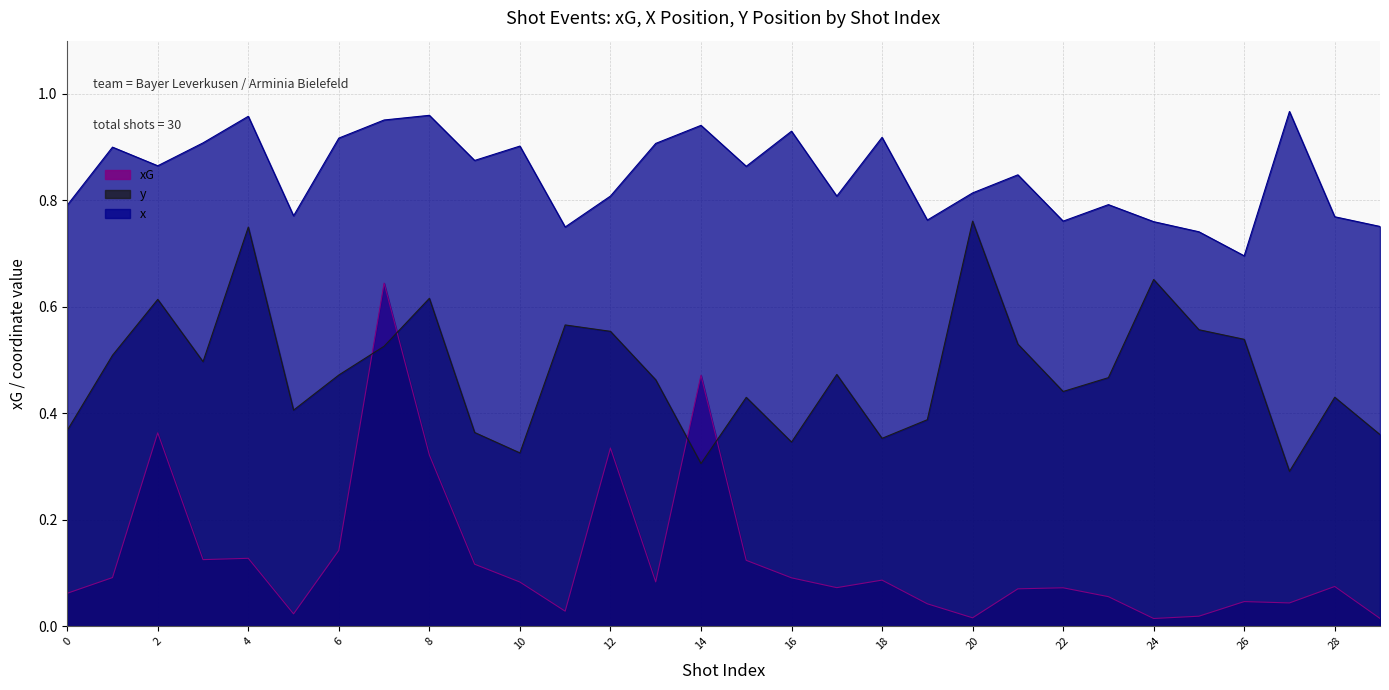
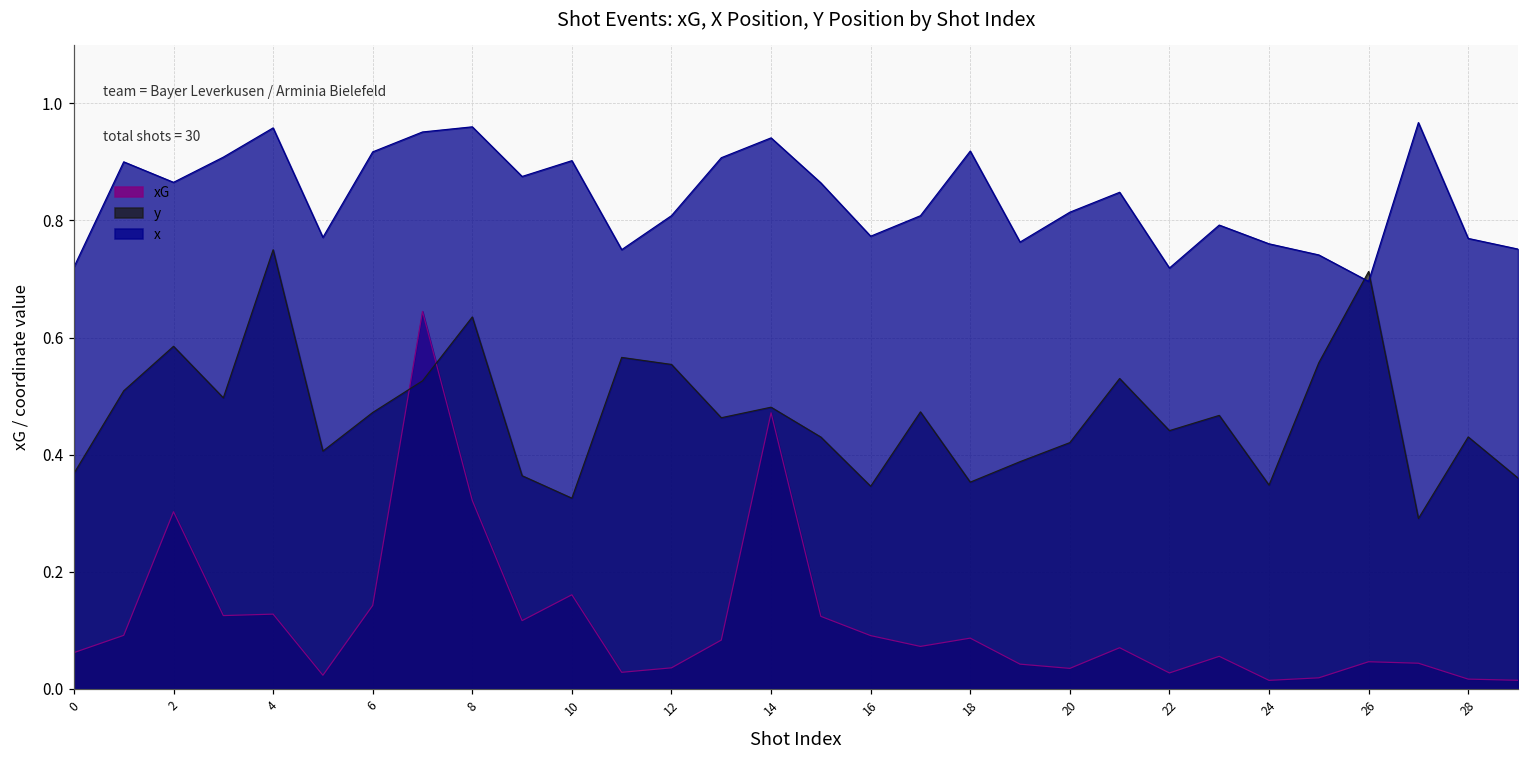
  {
    "xG": {
      "0": 0.06,
-     "2": 0.36,
+     "2": 0.30,
      "4": 0.13,
      "6": 0.14,
      "8": 0.32,
-     "10": 0.08,
-     "12": 0.33,
+     "10": 0.16,
+     "12": 0.04,
      "14": 0.47,
      "16": 0.09,
      "18": 0.09,
-     "20": 0.02,
-     "22": 0.07,
+     "20": 0.04,
+     "22": 0.03,
      "24": 0.01,
      "26": 0.05,
-     "28": 0.07
+     "28": 0.02
    },
    "y": {
      "0": 0.37,
-     "2": 0.61,
+     "2": 0.59,
      "4": 0.75,
      "6": 0.47,
-     "8": 0.62,
+     "8": 0.64,
      "10": 0.33,
      "12": 0.55,
-     "14": 0.31,
+     "14": 0.48,
      "16": 0.35,
      "18": 0.35,
-     "20": 0.76,
+     "20": 0.42,
      "22": 0.44,
-     "24": 0.65,
-     "26": 0.54,
+     "24": 0.35,
+     "26": 0.71,
      "28": 0.43
    },
    "x": {
-     "0": 0.79,
+     "0": 0.72,
      "2": 0.87,
      "4": 0.96,
      "6": 0.92,
      "8": 0.96,
      "10": 0.90,
      "12": 0.81,
      "14": 0.94,
-     "16": 0.93,
+     "16": 0.77,
      "18": 0.92,
      "20": 0.81,
-     "22": 0.76,
+     "22": 0.72,
      "24": 0.76,
      "26": 0.70,
      "28": 0.77
    }
  }
